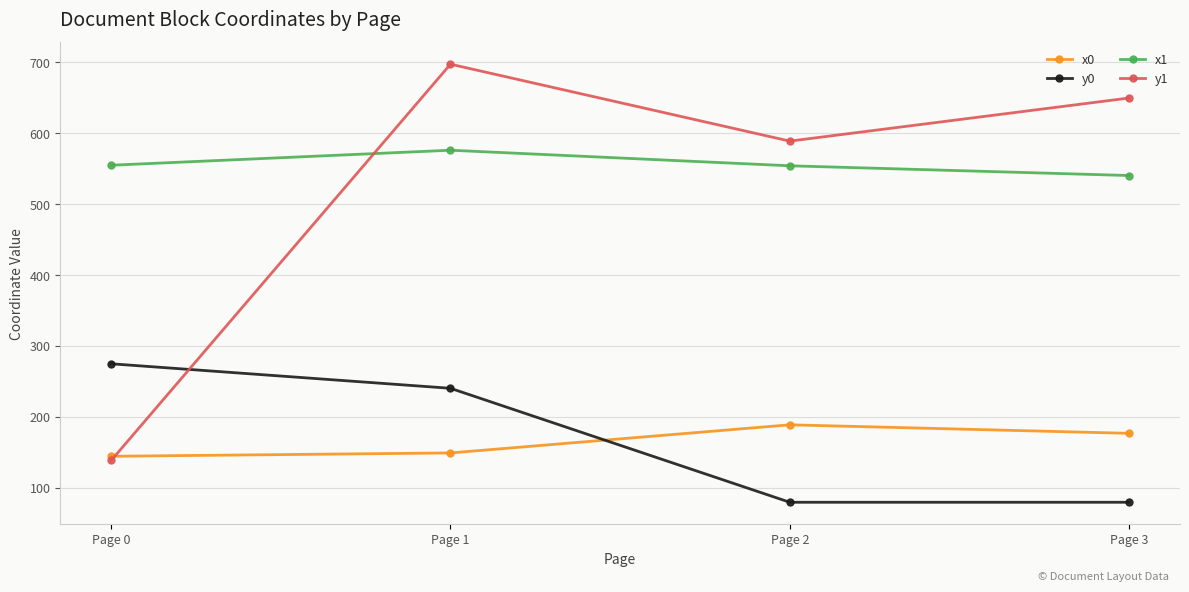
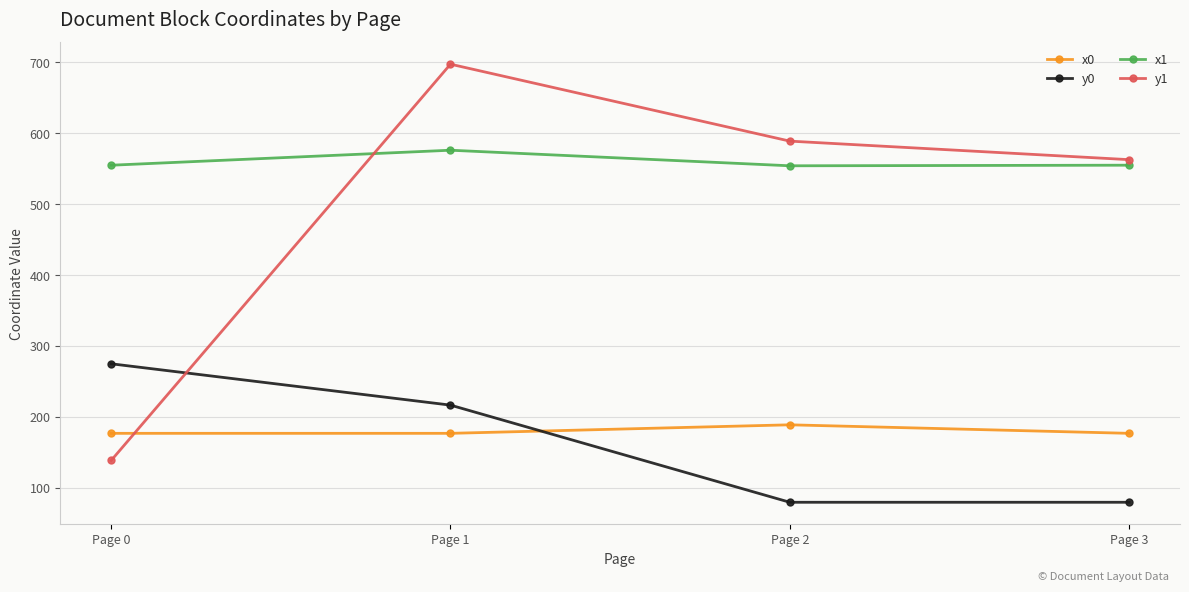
  {
    "x0": {
-     "Page 0": 140,
-     "Page 1": 150,
+     "Page 0": 180,
+     "Page 1": 180,
      "Page 2": 190,
      "Page 3": 180
    },
    "y0": {
      "Page 0": 280,
-     "Page 1": 240,
+     "Page 1": 220,
      "Page 2": 80,
      "Page 3": 80
    },
    "x1": {
      "Page 0": 550,
      "Page 1": 580,
      "Page 2": 550,
-     "Page 3": 540
+     "Page 3": 560
    },
    "y1": {
      "Page 0": 140,
      "Page 1": 700,
      "Page 2": 590,
-     "Page 3": 650
+     "Page 3": 560
    }
  }
